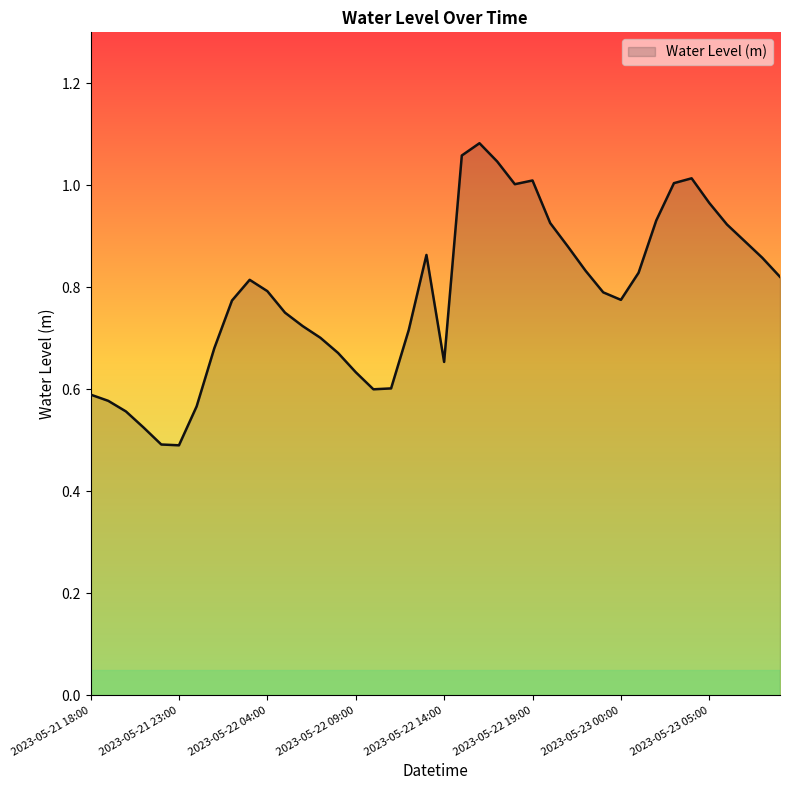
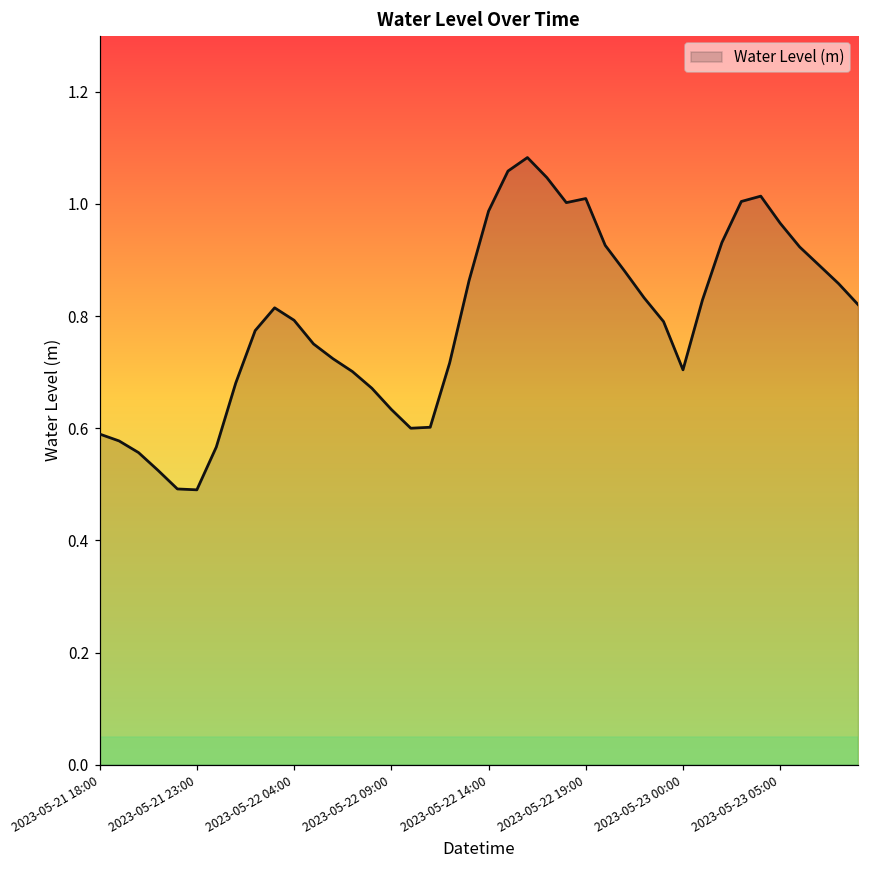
  {
    "2023-05-21 18:00": 0.59,
    "2023-05-21 23:00": 0.49,
    "2023-05-22 04:00": 0.79,
    "2023-05-22 09:00": 0.63,
-   "2023-05-22 14:00": 0.65,
+   "2023-05-22 14:00": 0.99,
    "2023-05-22 19:00": 1.01,
-   "2023-05-23 00:00": 0.78,
+   "2023-05-23 00:00": 0.70,
    "2023-05-23 05:00": 0.97
  }
